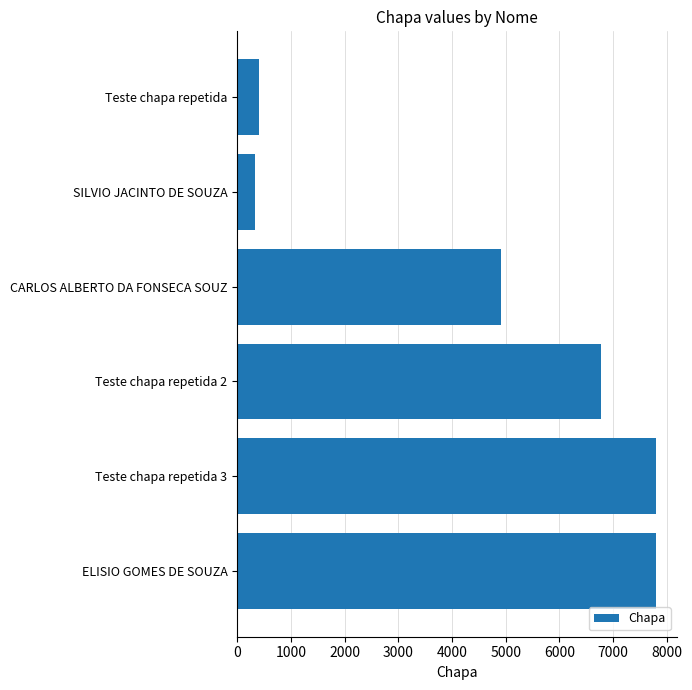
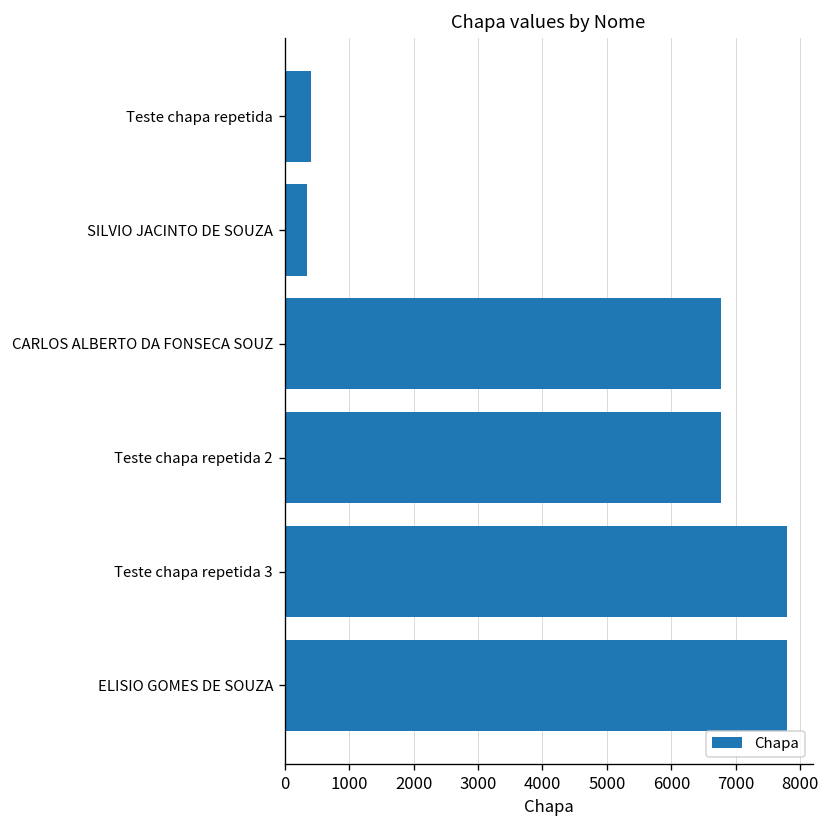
  {
    "Teste chapa repetida": 400,
    "SILVIO JACINTO DE SOUZA": 300,
-   "CARLOS ALBERTO DA FONSECA SOUZ": 4900,
+   "CARLOS ALBERTO DA FONSECA SOUZ": 6800,
    "Teste chapa repetida 2": 6800,
    "Teste chapa repetida 3": 7800,
    "ELISIO GOMES DE SOUZA": 7800
  }
